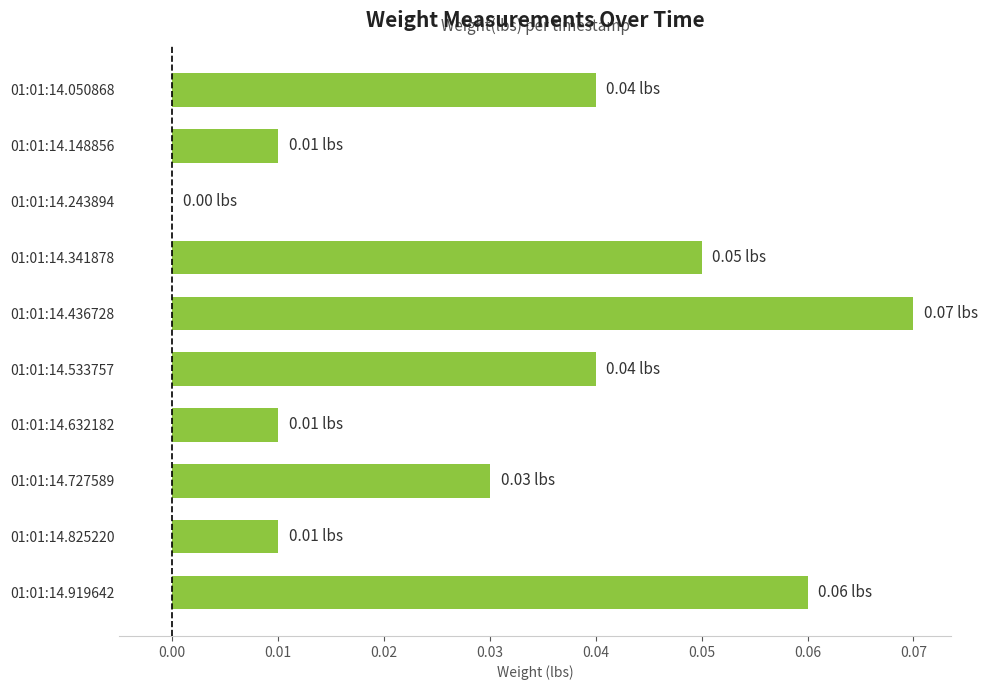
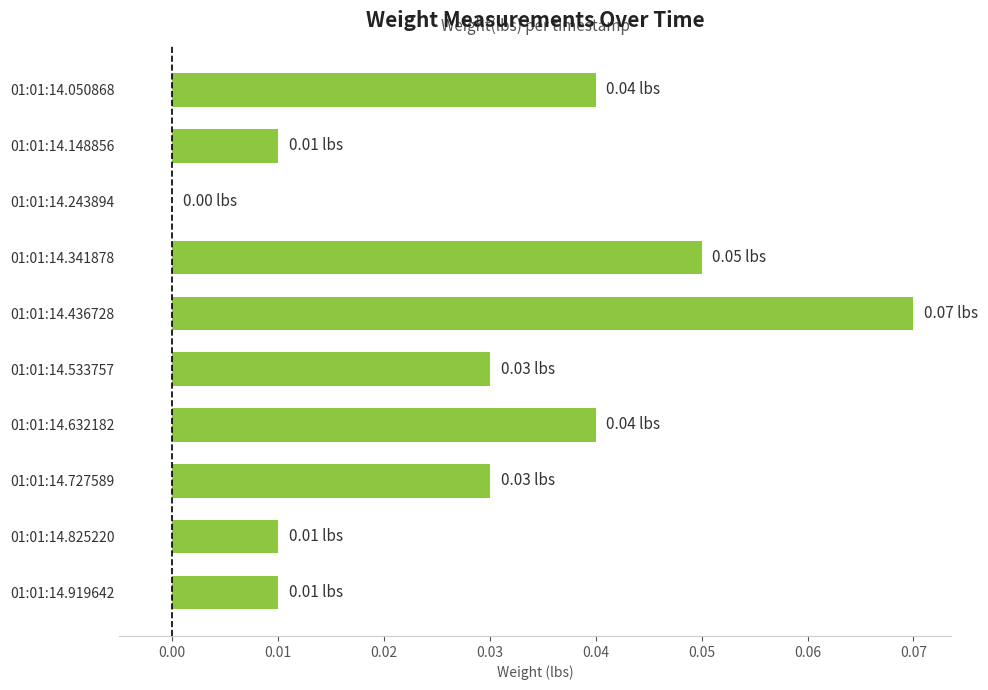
  {
    "01:01:14.050868": 0.04,
    "01:01:14.148856": 0.01,
    "01:01:14.243894": 0.00,
    "01:01:14.341878": 0.05,
    "01:01:14.436728": 0.07,
-   "01:01:14.533757": 0.04,
-   "01:01:14.632182": 0.01,
+   "01:01:14.533757": 0.03,
+   "01:01:14.632182": 0.04,
    "01:01:14.727589": 0.03,
    "01:01:14.825220": 0.01,
-   "01:01:14.919642": 0.06
+   "01:01:14.919642": 0.01
  }
